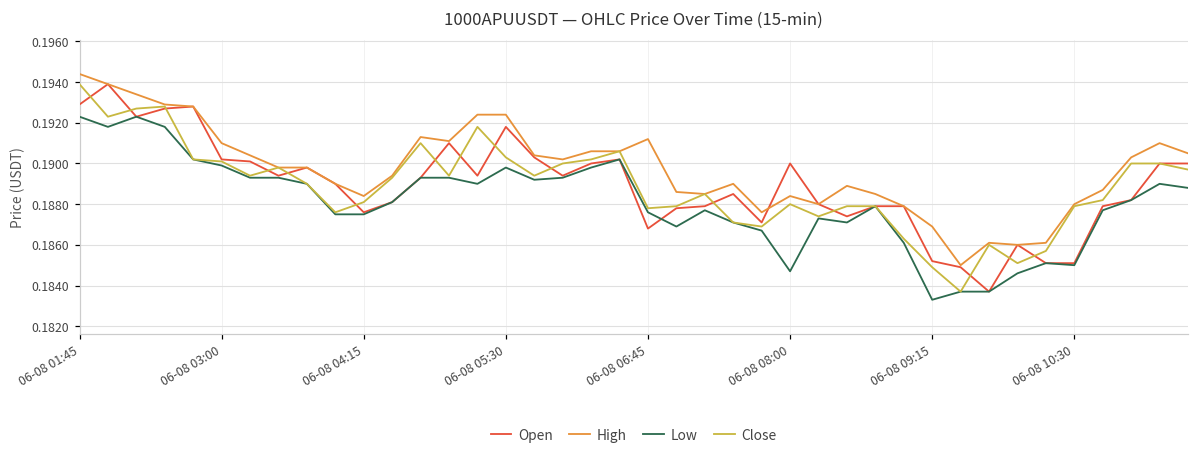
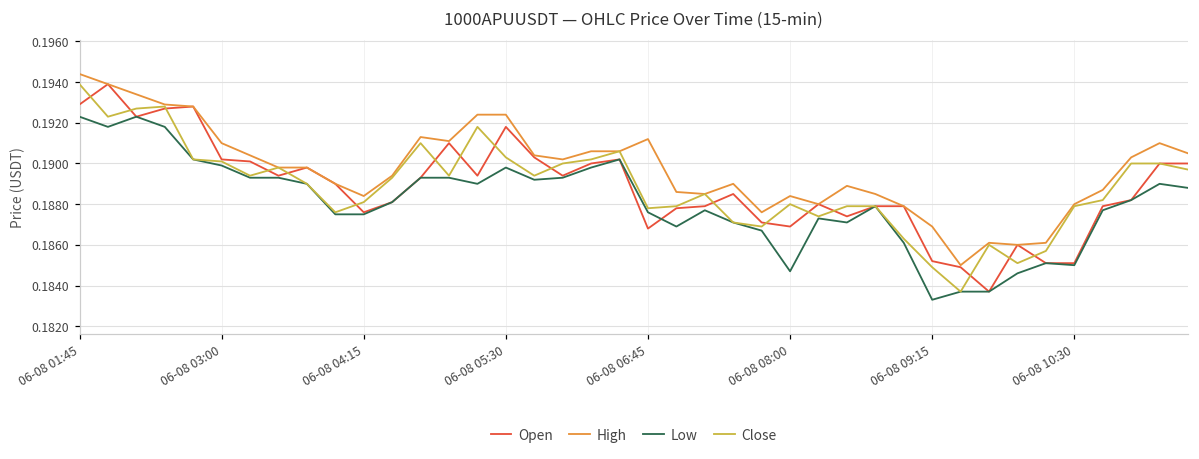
  {
    "Open": {
      "06-08 01:45": 0.1929,
      "06-08 05:30": 0.1918,
      "06-08 06:45": 0.1868,
-     "06-08 08:00": 0.1900,
+     "06-08 08:00": 0.1869,
      "06-08 09:15": 0.1852
    },
    "Low": {
      "06-08 01:45": 0.1923,
      "06-08 03:00": 0.1899,
      "06-08 05:30": 0.1898,
      "06-08 06:45": 0.1876,
      "06-08 08:00": 0.1847,
      "06-08 09:15": 0.1833
    }
  }
